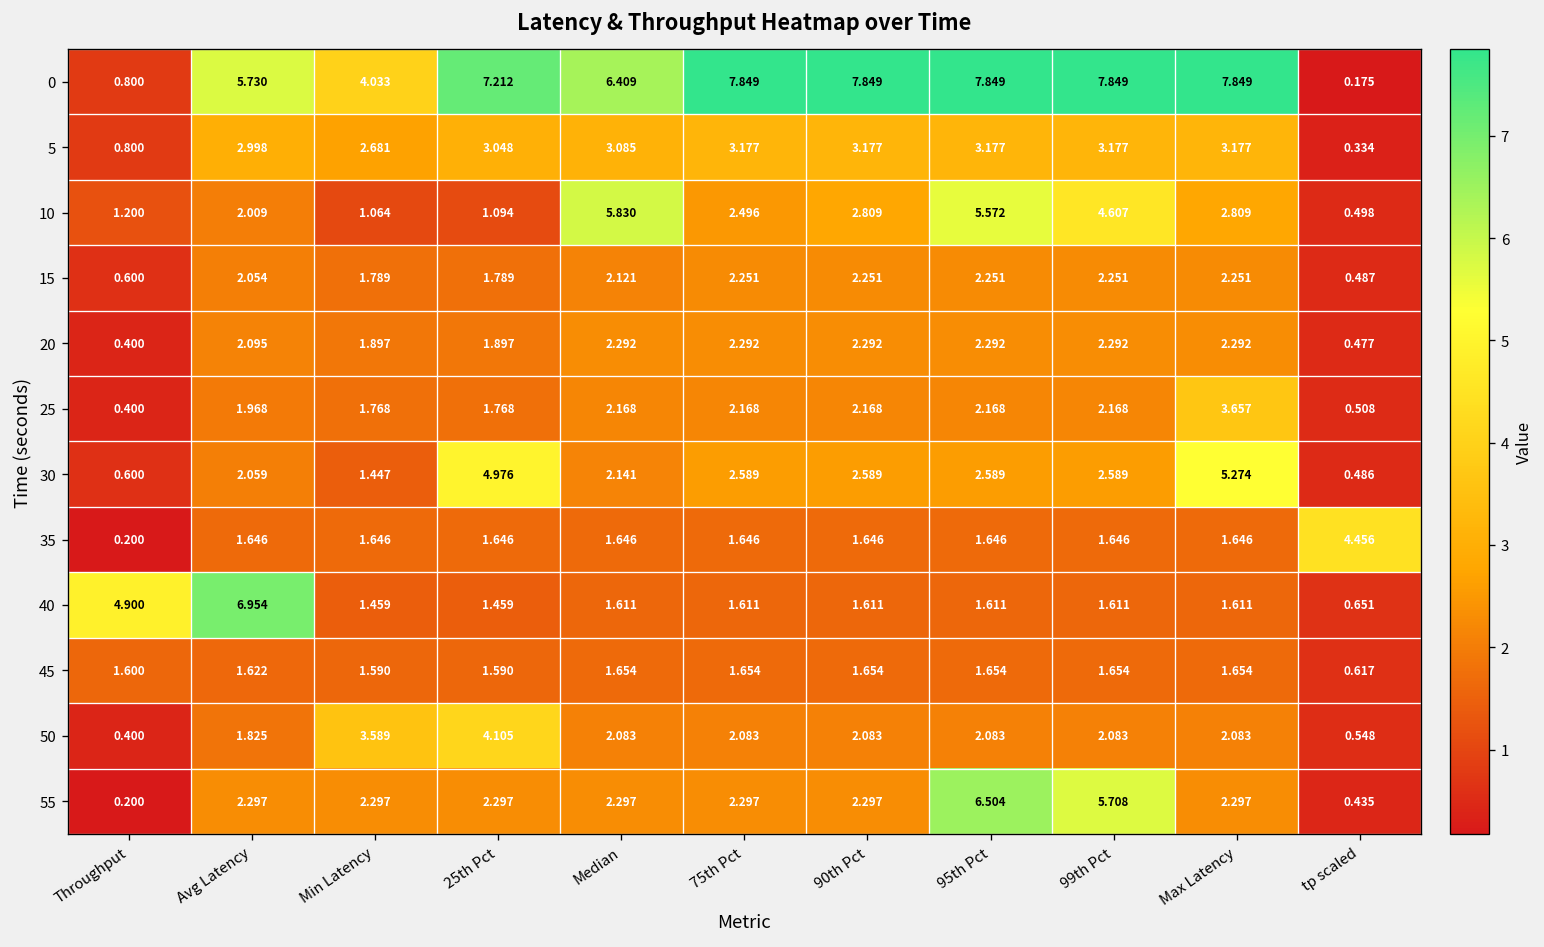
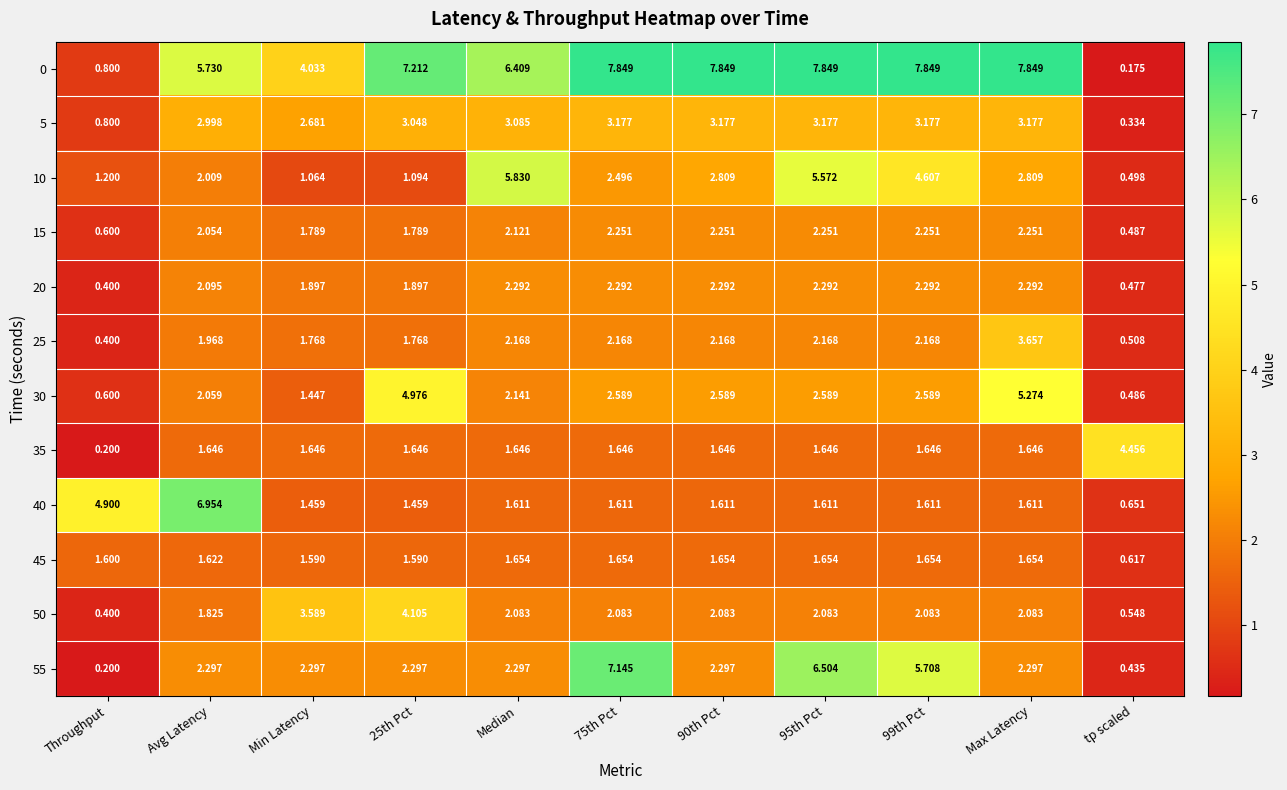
  {
    "0": {
      "Throughput": 0.800,
      "Avg Latency": 5.730,
      "Min Latency": 4.033,
      "25th Pct": 7.212,
      "Median": 6.409,
      "75th Pct": 7.849,
      "90th Pct": 7.849,
      "95th Pct": 7.849,
      "99th Pct": 7.849,
      "Max Latency": 7.849,
      "tp scaled": 0.175
    },
    "5": {
      "Throughput": 0.800,
      "Avg Latency": 2.998,
      "Min Latency": 2.681,
      "25th Pct": 3.048,
      "Median": 3.085,
      "75th Pct": 3.177,
      "90th Pct": 3.177,
      "95th Pct": 3.177,
      "99th Pct": 3.177,
      "Max Latency": 3.177,
      "tp scaled": 0.334
    },
    "10": {
      "Throughput": 1.200,
      "Avg Latency": 2.009,
      "Min Latency": 1.064,
      "25th Pct": 1.094,
      "Median": 5.830,
      "75th Pct": 2.496,
      "90th Pct": 2.809,
      "95th Pct": 5.572,
      "99th Pct": 4.607,
      "Max Latency": 2.809,
      "tp scaled": 0.498
    },
    "15": {
      "Throughput": 0.600,
      "Avg Latency": 2.054,
      "Min Latency": 1.789,
      "25th Pct": 1.789,
      "Median": 2.121,
      "75th Pct": 2.251,
      "90th Pct": 2.251,
      "95th Pct": 2.251,
      "99th Pct": 2.251,
      "Max Latency": 2.251,
      "tp scaled": 0.487
    },
    "20": {
      "Throughput": 0.400,
      "Avg Latency": 2.095,
      "Min Latency": 1.897,
      "25th Pct": 1.897,
      "Median": 2.292,
      "75th Pct": 2.292,
      "90th Pct": 2.292,
      "95th Pct": 2.292,
      "99th Pct": 2.292,
      "Max Latency": 2.292,
      "tp scaled": 0.477
    },
    "25": {
      "Throughput": 0.400,
      "Avg Latency": 1.968,
      "Min Latency": 1.768,
      "25th Pct": 1.768,
      "Median": 2.168,
      "75th Pct": 2.168,
      "90th Pct": 2.168,
      "95th Pct": 2.168,
      "99th Pct": 2.168,
      "Max Latency": 3.657,
      "tp scaled": 0.508
    },
    "30": {
      "Throughput": 0.600,
      "Avg Latency": 2.059,
      "Min Latency": 1.447,
      "25th Pct": 4.976,
      "Median": 2.141,
      "75th Pct": 2.589,
      "90th Pct": 2.589,
      "95th Pct": 2.589,
      "99th Pct": 2.589,
      "Max Latency": 5.274,
      "tp scaled": 0.486
    },
    "35": {
      "Throughput": 0.200,
      "Avg Latency": 1.646,
      "Min Latency": 1.646,
      "25th Pct": 1.646,
      "Median": 1.646,
      "75th Pct": 1.646,
      "90th Pct": 1.646,
      "95th Pct": 1.646,
      "99th Pct": 1.646,
      "Max Latency": 1.646,
      "tp scaled": 4.456
    },
    "40": {
      "Throughput": 4.900,
      "Avg Latency": 6.954,
      "Min Latency": 1.459,
      "25th Pct": 1.459,
      "Median": 1.611,
      "75th Pct": 1.611,
      "90th Pct": 1.611,
      "95th Pct": 1.611,
      "99th Pct": 1.611,
      "Max Latency": 1.611,
      "tp scaled": 0.651
    },
    "45": {
      "Throughput": 1.600,
      "Avg Latency": 1.622,
      "Min Latency": 1.590,
      "25th Pct": 1.590,
      "Median": 1.654,
      "75th Pct": 1.654,
      "90th Pct": 1.654,
      "95th Pct": 1.654,
      "99th Pct": 1.654,
      "Max Latency": 1.654,
      "tp scaled": 0.617
    },
    "50": {
      "Throughput": 0.400,
      "Avg Latency": 1.825,
      "Min Latency": 3.589,
      "25th Pct": 4.105,
      "Median": 2.083,
      "75th Pct": 2.083,
      "90th Pct": 2.083,
      "95th Pct": 2.083,
      "99th Pct": 2.083,
      "Max Latency": 2.083,
      "tp scaled": 0.548
    },
    "55": {
      "Throughput": 0.200,
      "Avg Latency": 2.297,
      "Min Latency": 2.297,
      "25th Pct": 2.297,
      "Median": 2.297,
-     "75th Pct": 2.297,
+     "75th Pct": 7.145,
      "90th Pct": 2.297,
      "95th Pct": 6.504,
      "99th Pct": 5.708,
      "Max Latency": 2.297,
      "tp scaled": 0.435
    }
  }
